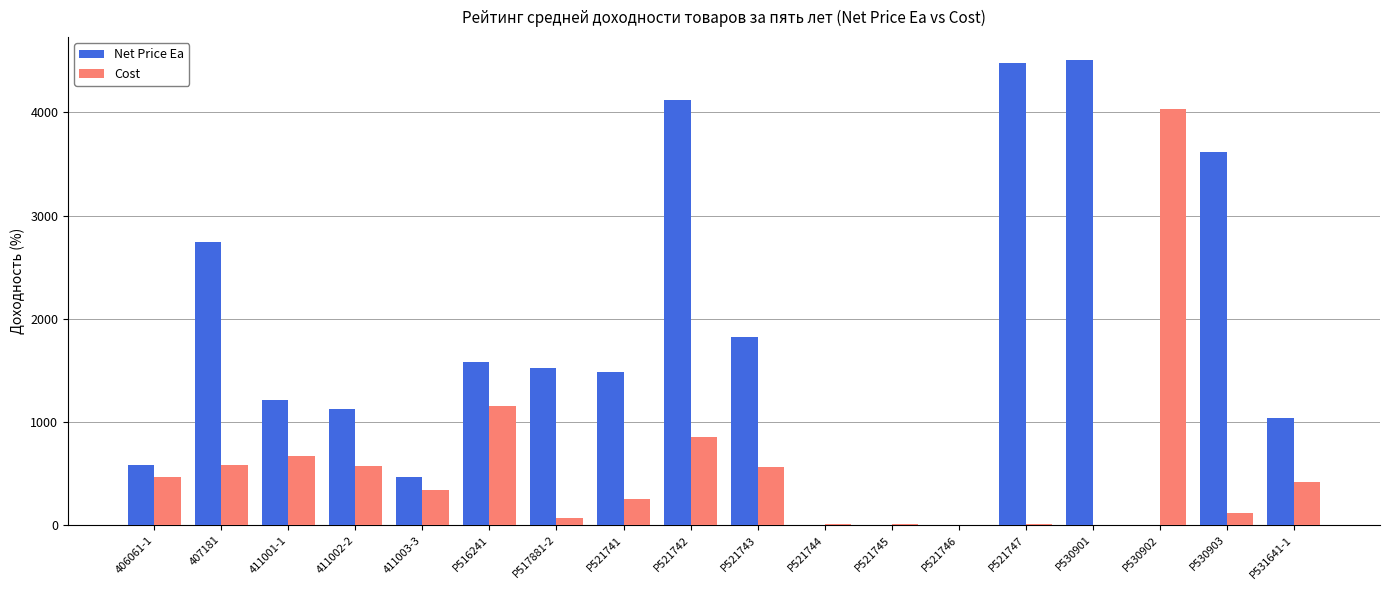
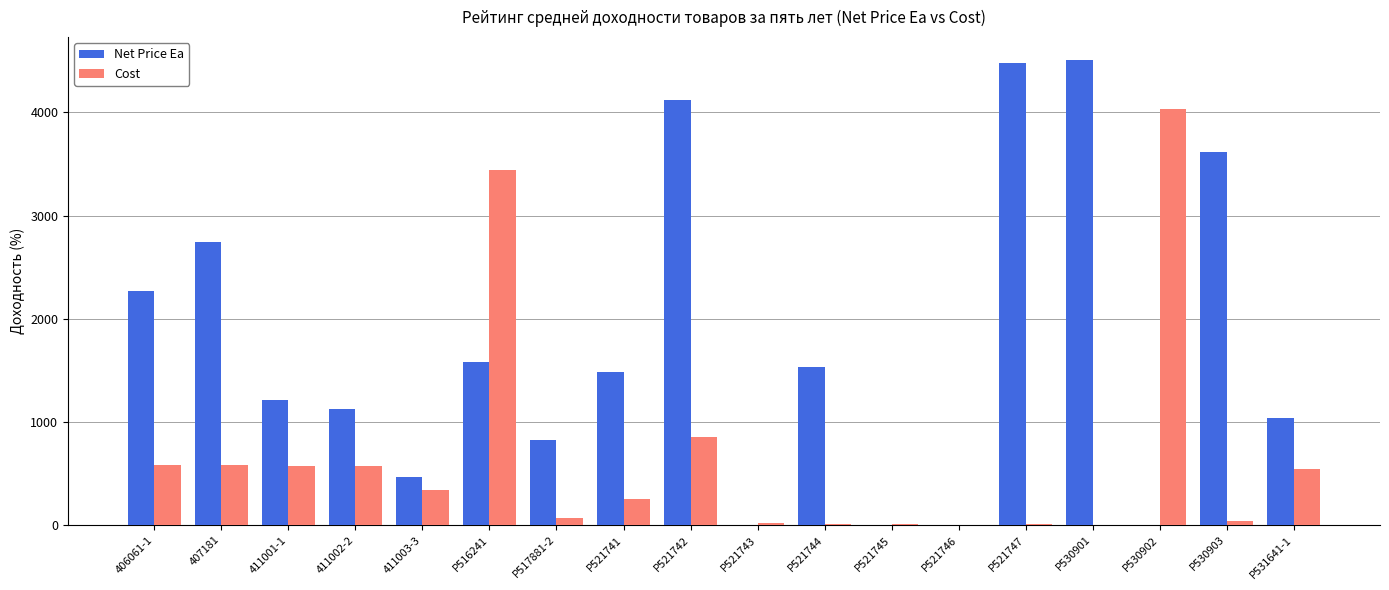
  {
    "Net Price Ea": {
-     "406061-1": 590,
+     "406061-1": 2260,
      "407181": 2740,
      "411001-1": 1220,
      "411002-2": 1130,
      "411003-3": 460,
      "P516241": 1580,
-     "P517881-2": 1520,
+     "P517881-2": 830,
      "P521741": 1480,
      "P521742": 4120,
-     "P521743": 1820,
-     "P521744": 0,
+     "P521743": 0,
+     "P521744": 1530,
      "P521745": 0,
      "P521746": 0,
      "P521747": 4480,
      "P530901": 4510,
      "P530902": 0,
      "P530903": 3610,
      "P531641-1": 1040
    },
    "Cost": {
-     "406061-1": 460,
+     "406061-1": 590,
      "407181": 590,
-     "411001-1": 670,
+     "411001-1": 580,
      "411002-2": 580,
      "411003-3": 340,
-     "P516241": 1160,
+     "P516241": 3440,
      "P517881-2": 70,
      "P521741": 250,
      "P521742": 860,
-     "P521743": 560,
+     "P521743": 20,
      "P530901": 0,
      "P530902": 4030,
-     "P530903": 120,
-     "P531641-1": 420
+     "P530903": 40,
+     "P531641-1": 540
    }
  }
